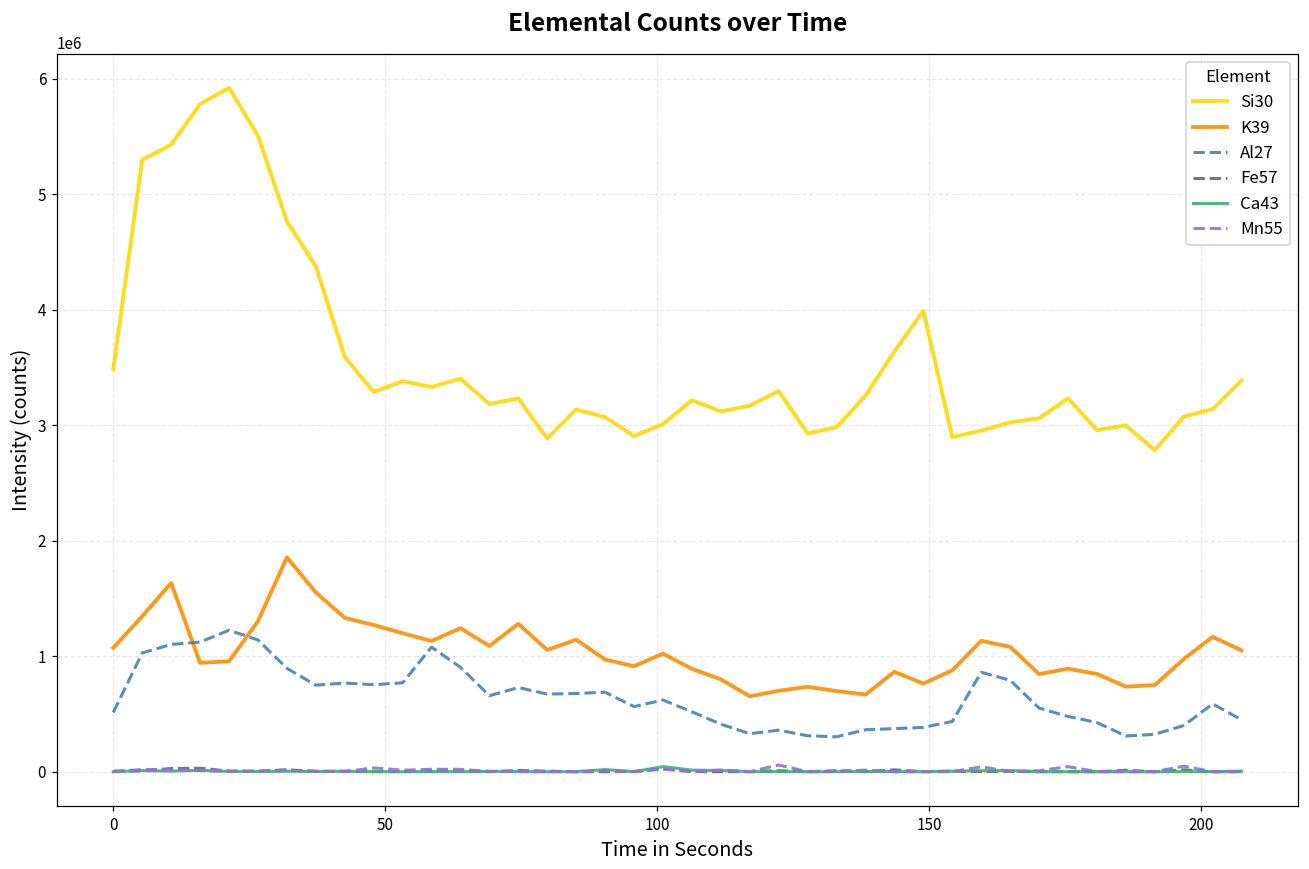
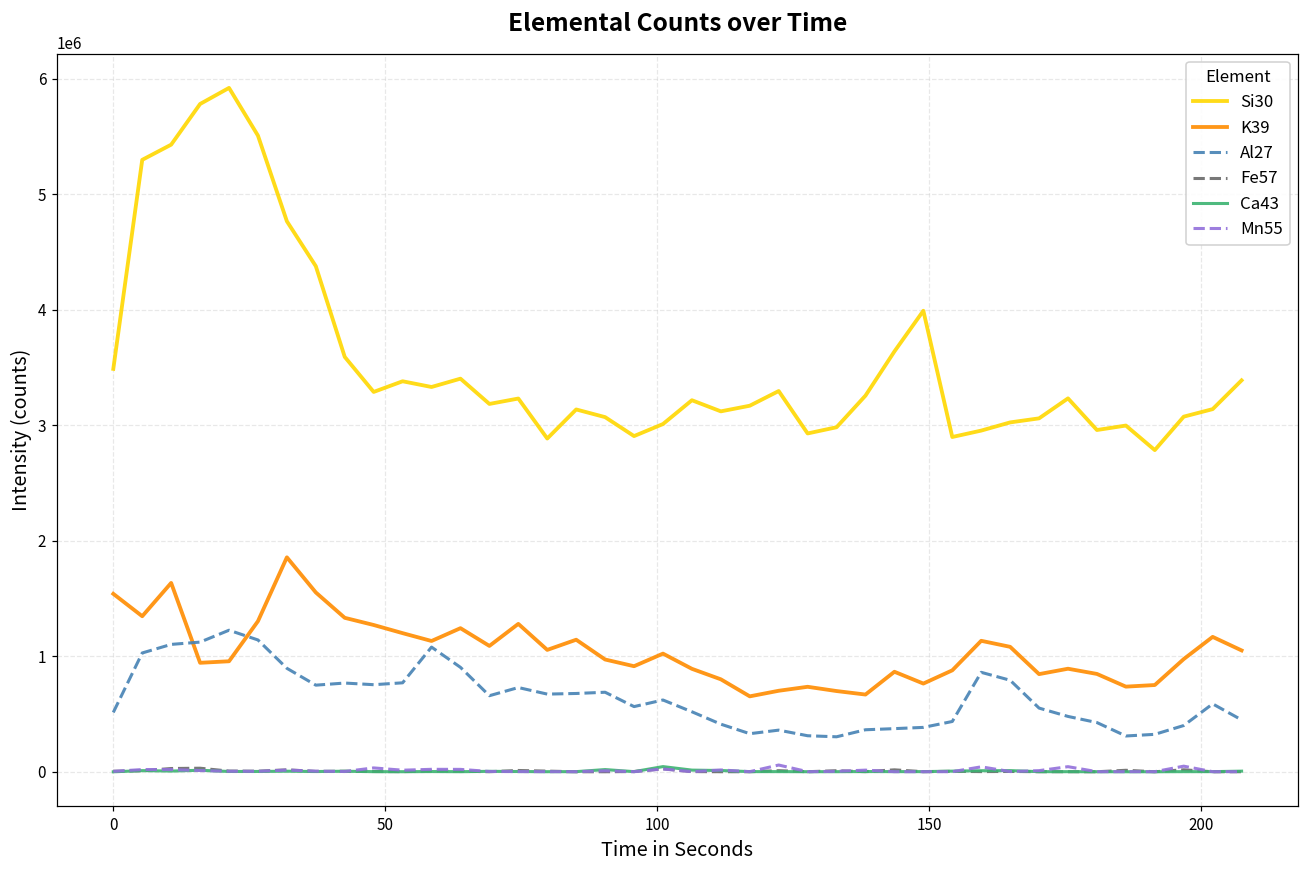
  {
    "Si30": {
      "0": 3490000
    },
    "K39": {
-     "0": 1070000
+     "0": 1540000
    },
    "Al27": {
      "0": 520000
    }
  }
